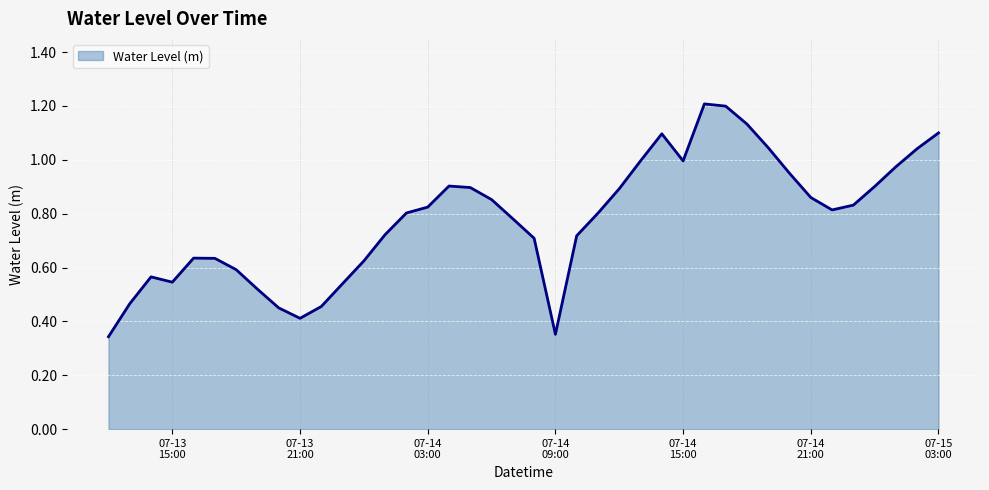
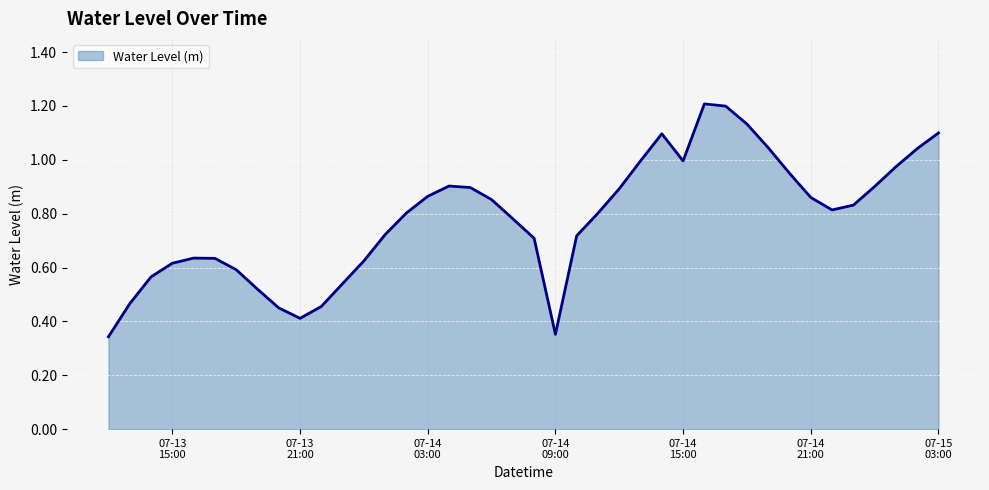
  {
-   "07-13 15:00": 0.55,
+   "07-13 15:00": 0.62,
    "07-13 21:00": 0.41,
-   "07-14 03:00": 0.82,
+   "07-14 03:00": 0.86,
    "07-14 09:00": 0.35,
    "07-14 15:00": 1.00,
    "07-14 21:00": 0.86,
    "07-15 03:00": 1.10
  }
